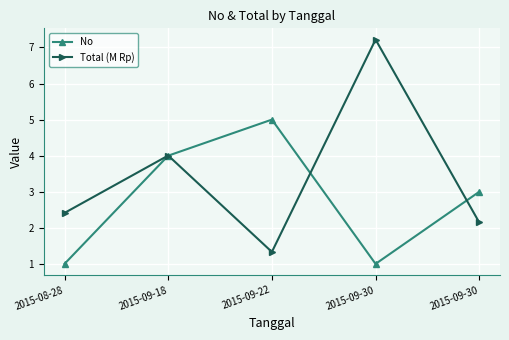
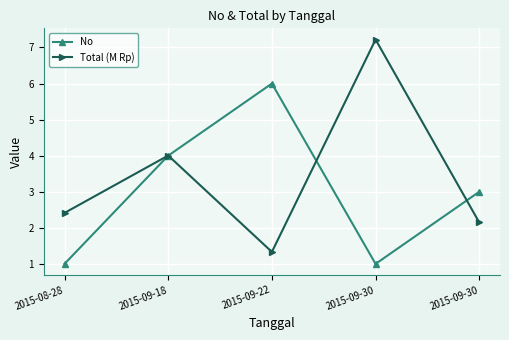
  {
    "No": {
      "2015-08-28": 1,
-     "2015-09-22": 5
+     "2015-09-22": 6
    },
    "Total (M Rp)": {
      "2015-08-28": 2.4,
      "2015-09-22": 1.3
    }
  }
